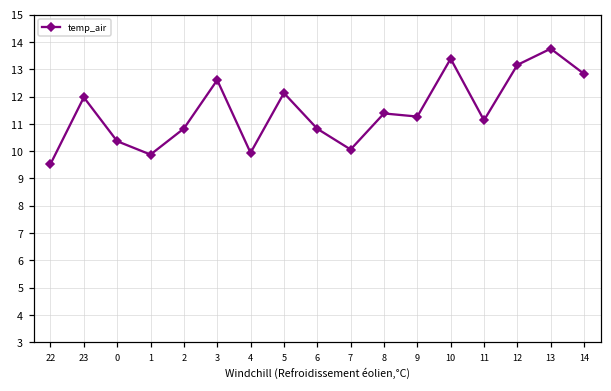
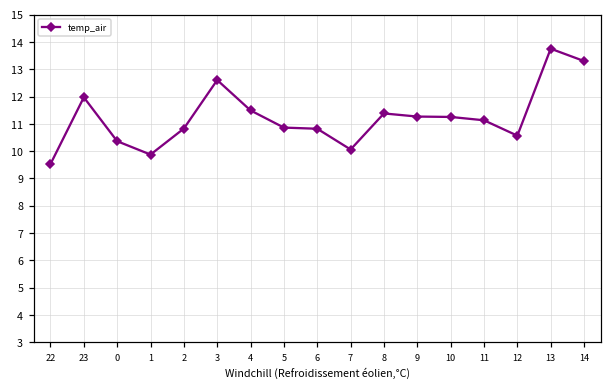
  {
    "22": 9.5,
    "23": 12.0,
    "0": 10.4,
    "1": 9.9,
    "2": 10.8,
    "3": 12.6,
-   "4": 9.9,
-   "5": 12.1,
+   "4": 11.5,
+   "5": 10.9,
    "6": 10.8,
    "7": 10.1,
    "8": 11.4,
    "9": 11.3,
-   "10": 13.4,
+   "10": 11.3,
    "11": 11.1,
-   "12": 13.2,
+   "12": 10.6,
    "13": 13.8,
-   "14": 12.8
+   "14": 13.3
  }
